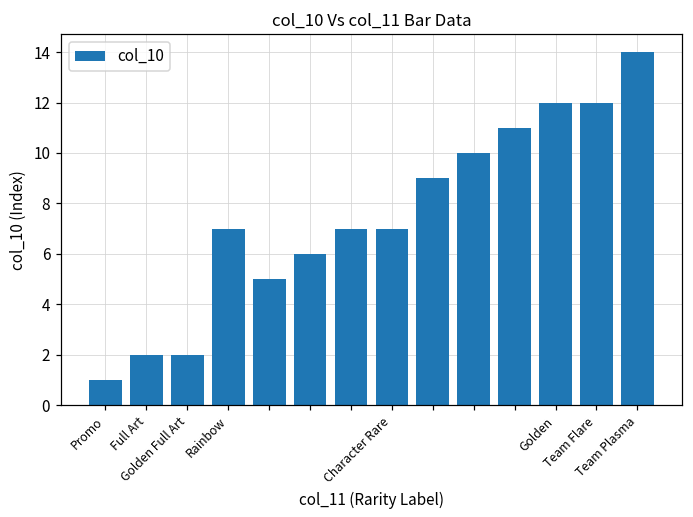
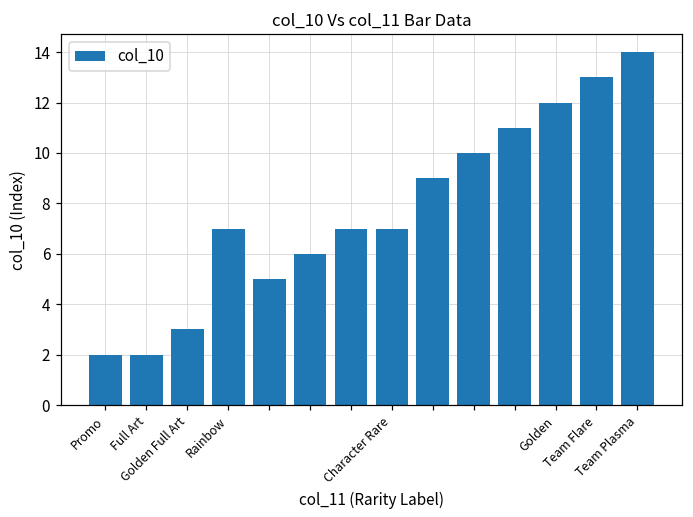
  {
-   "Promo": 1,
+   "Promo": 2,
    "Full Art": 2,
-   "Golden Full Art": 2,
+   "Golden Full Art": 3,
    "Rainbow": 7,
    "Character Rare": 7,
    "Golden": 12,
-   "Team Flare": 12,
+   "Team Flare": 13,
    "Team Plasma": 14
  }
